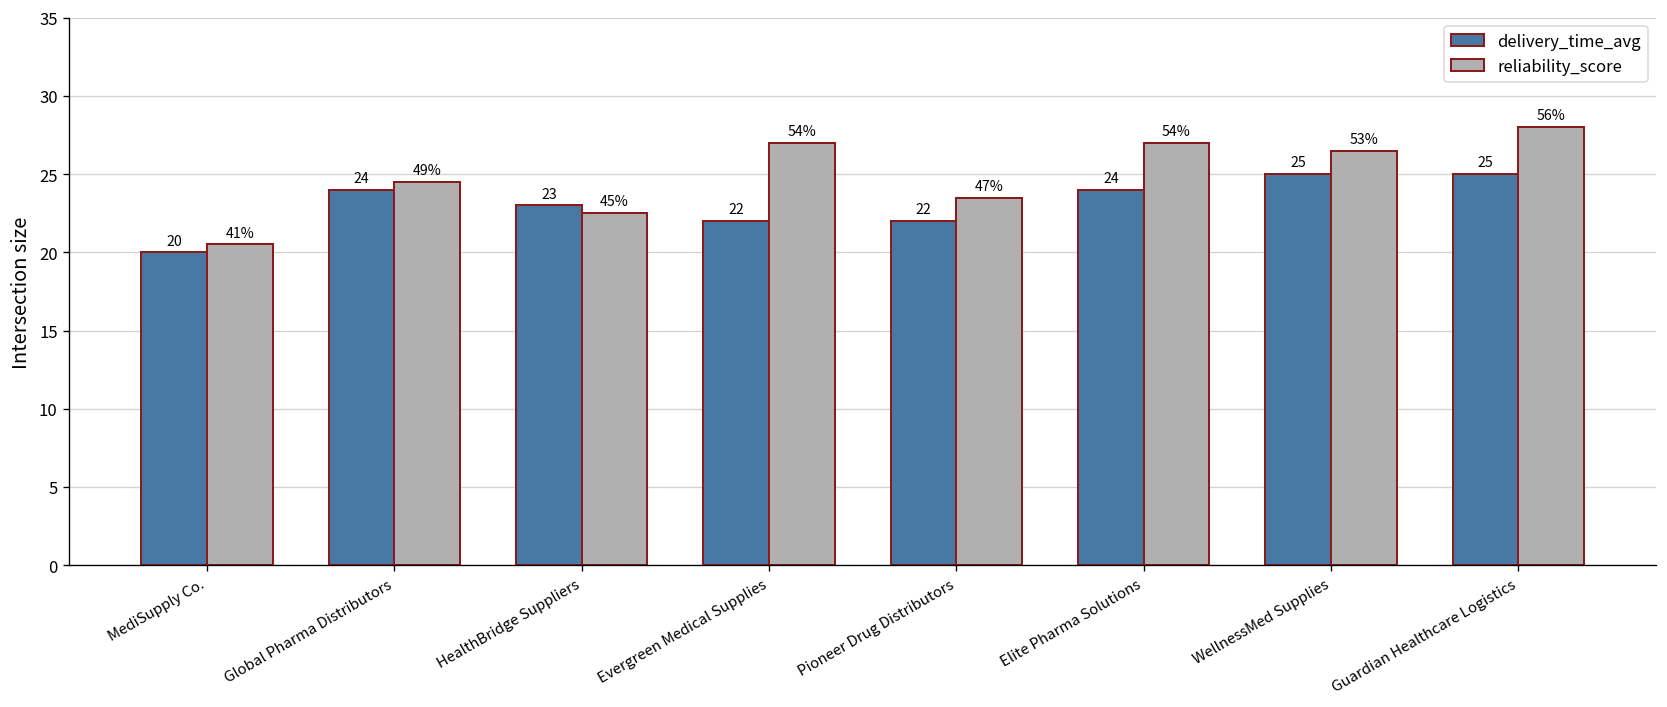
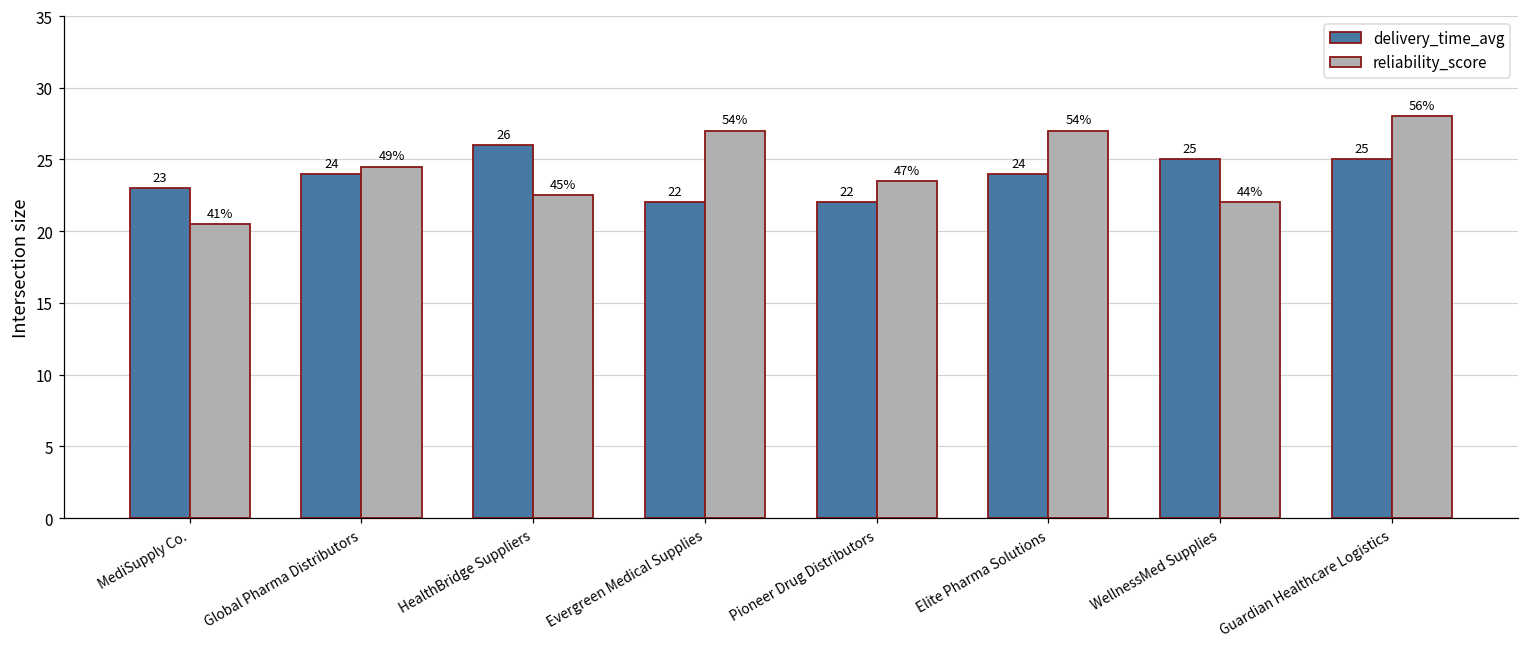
  {
    "delivery_time_avg": {
-     "MediSupply Co.": "20",
+     "MediSupply Co.": "23",
      "Global Pharma Distributors": "24",
-     "HealthBridge Suppliers": "23",
+     "HealthBridge Suppliers": "26",
      "Evergreen Medical Supplies": "22",
      "Pioneer Drug Distributors": "22",
      "Elite Pharma Solutions": "24",
      "WellnessMed Supplies": "25",
      "Guardian Healthcare Logistics": "25"
    },
    "reliability_score": {
-     "WellnessMed Supplies": "53%"
+     "WellnessMed Supplies": "44%"
    }
  }
